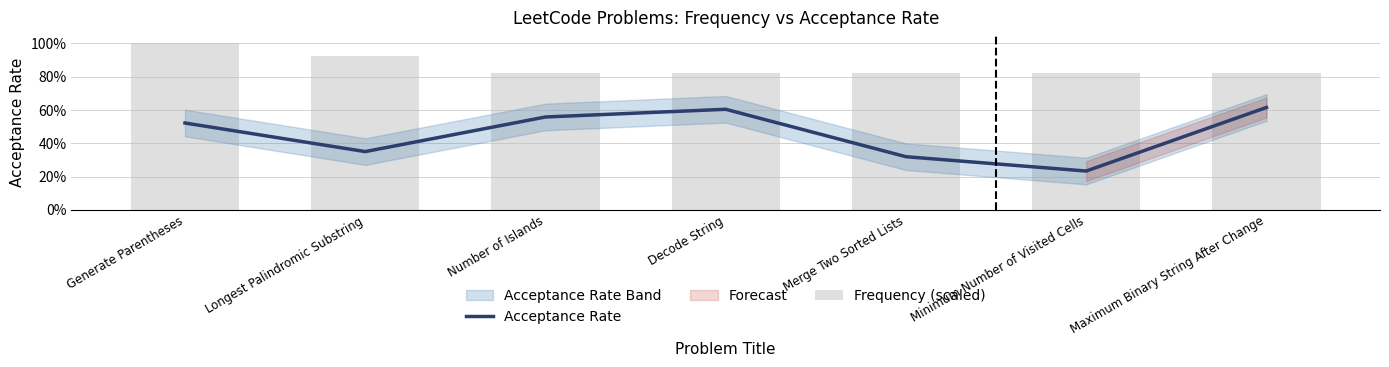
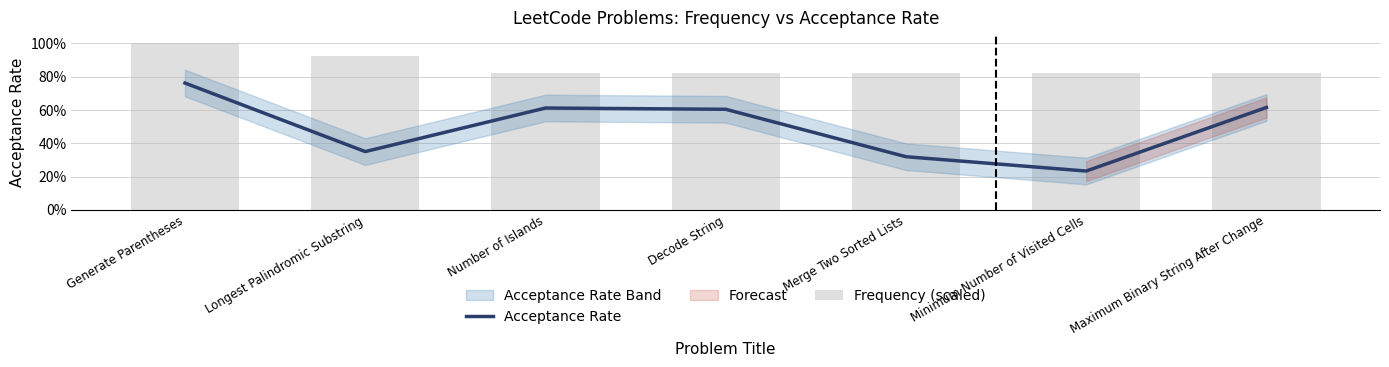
  {
    "Acceptance Rate": {
-     "Generate Parentheses": "52%",
+     "Generate Parentheses": "76%",
      "Longest Palindromic Substring": "35%",
-     "Number of Islands": "56%",
+     "Number of Islands": "61%",
      "Decode String": "60%",
      "Merge Two Sorted Lists": "32%",
      "Minimum Number of Visited Cells": "23%",
      "Maximum Binary String After Change": "62%"
    }
  }
